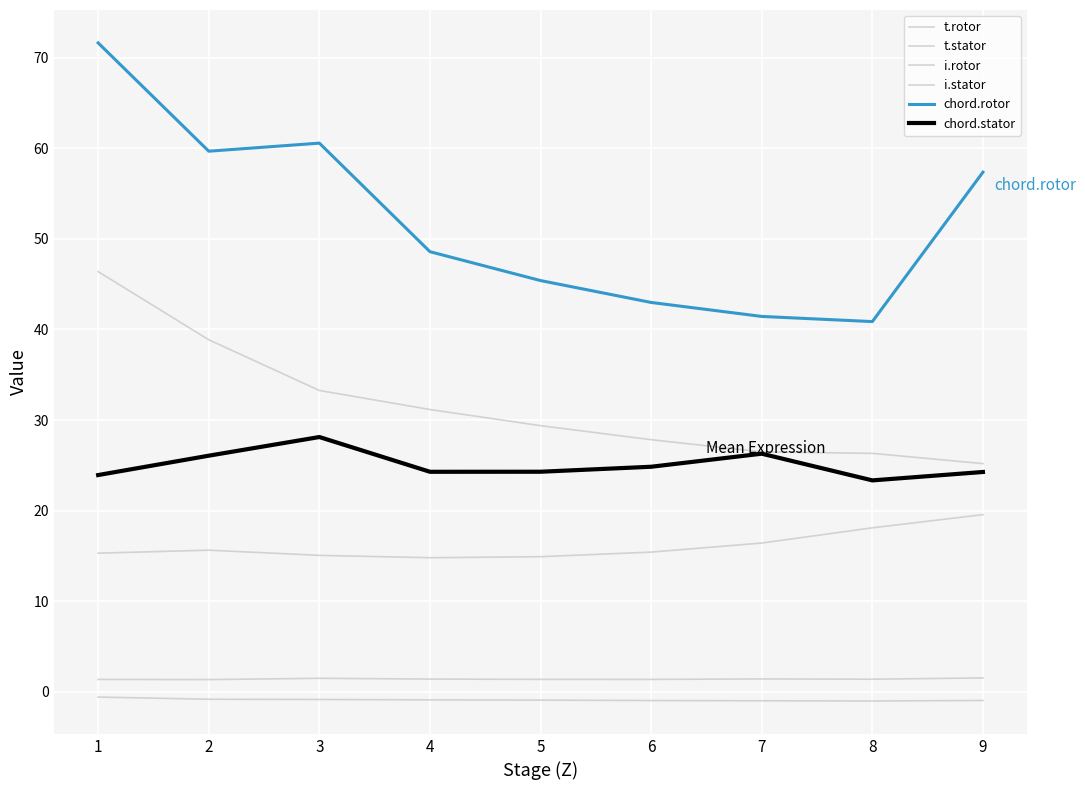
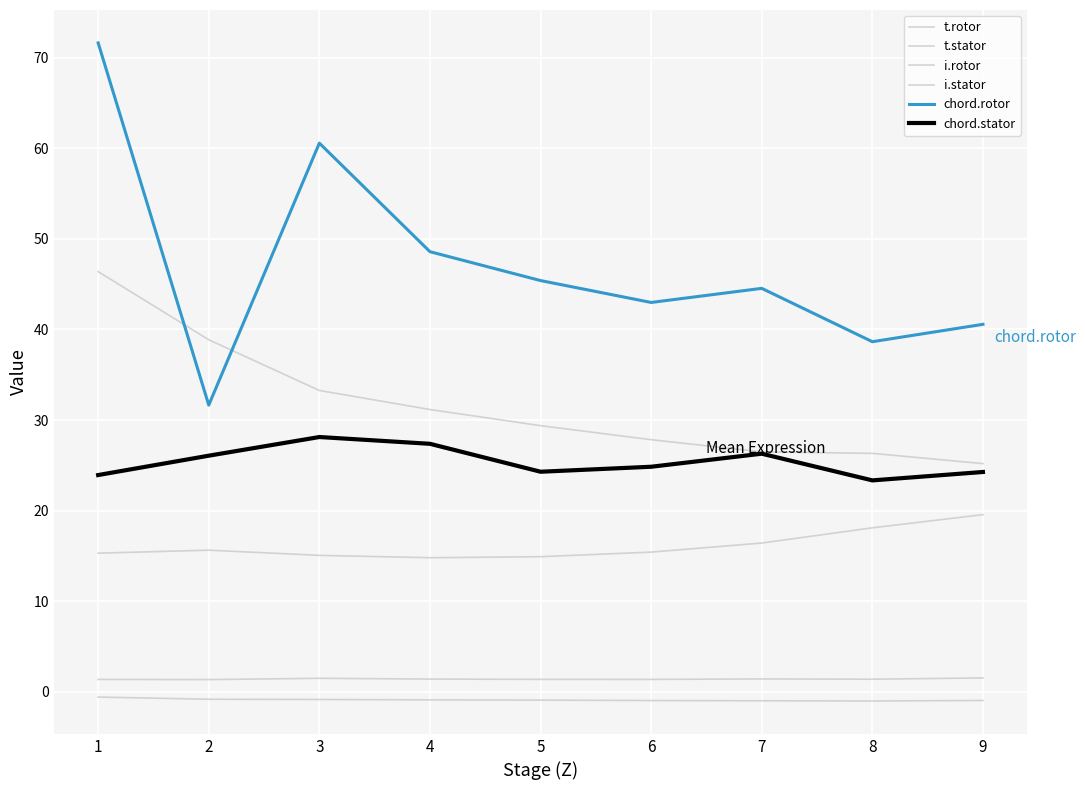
  {
    "chord.rotor": {
      "1": 72,
-     "2": 60,
+     "2": 32,
      "3": 61,
      "4": 49,
      "5": 45,
      "6": 43,
-     "7": 41,
-     "8": 41,
-     "9": 57
+     "7": 45,
+     "8": 39,
+     "9": 41
    },
    "chord.stator": {
      "1": 24,
      "2": 26,
      "3": 28,
-     "4": 24,
+     "4": 27,
      "5": 24,
      "6": 25,
      "8": 23,
      "9": 24
    }
  }
